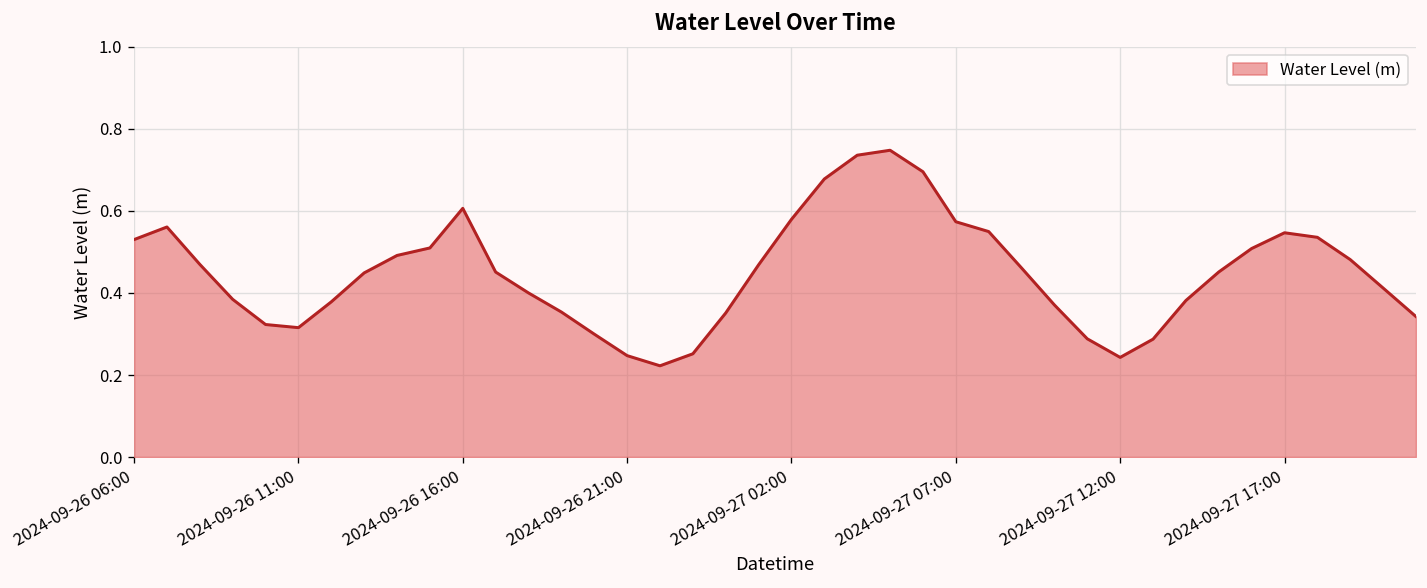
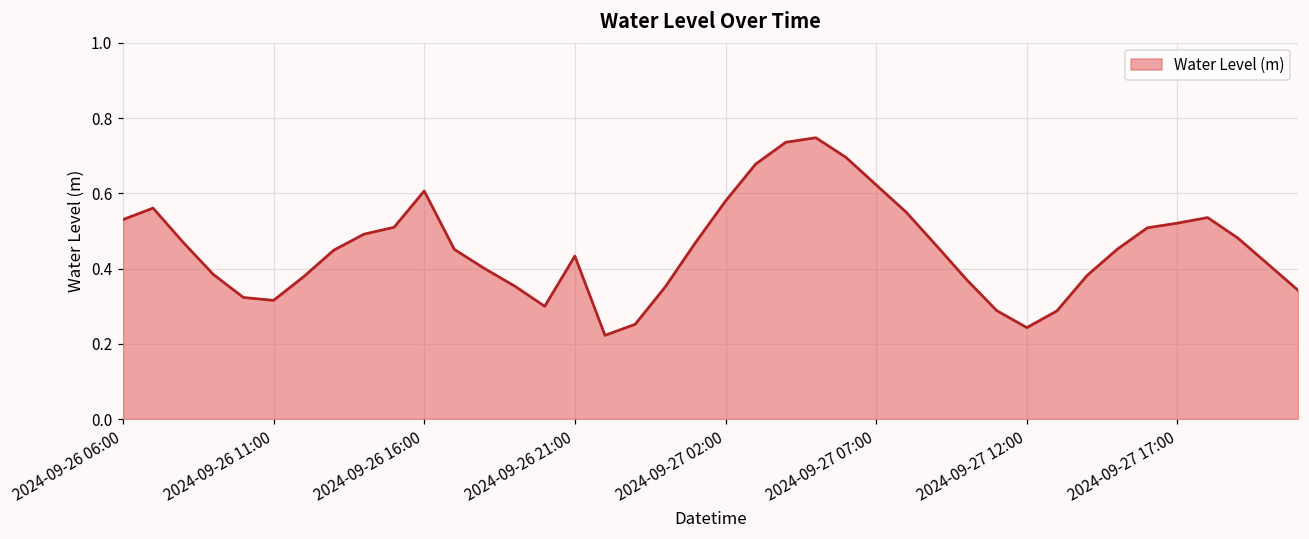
  {
    "2024-09-26 06:00": 0.53,
    "2024-09-26 11:00": 0.32,
    "2024-09-26 16:00": 0.61,
-   "2024-09-26 21:00": 0.25,
+   "2024-09-26 21:00": 0.43,
    "2024-09-27 02:00": 0.58,
-   "2024-09-27 07:00": 0.57,
+   "2024-09-27 07:00": 0.62,
    "2024-09-27 12:00": 0.24,
-   "2024-09-27 17:00": 0.55
+   "2024-09-27 17:00": 0.52
  }
